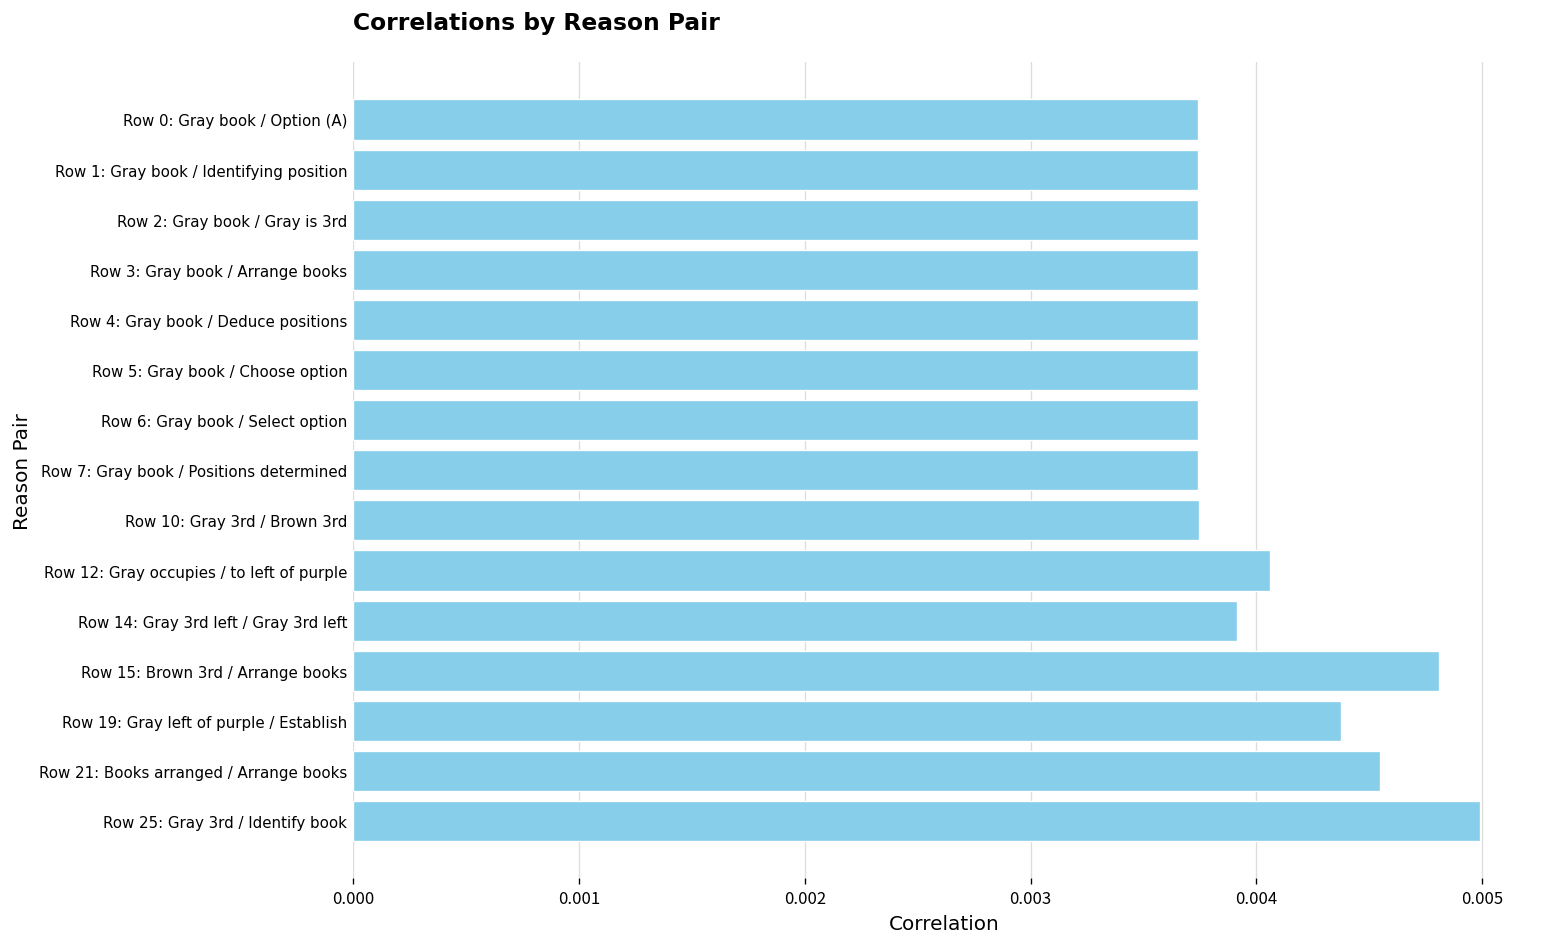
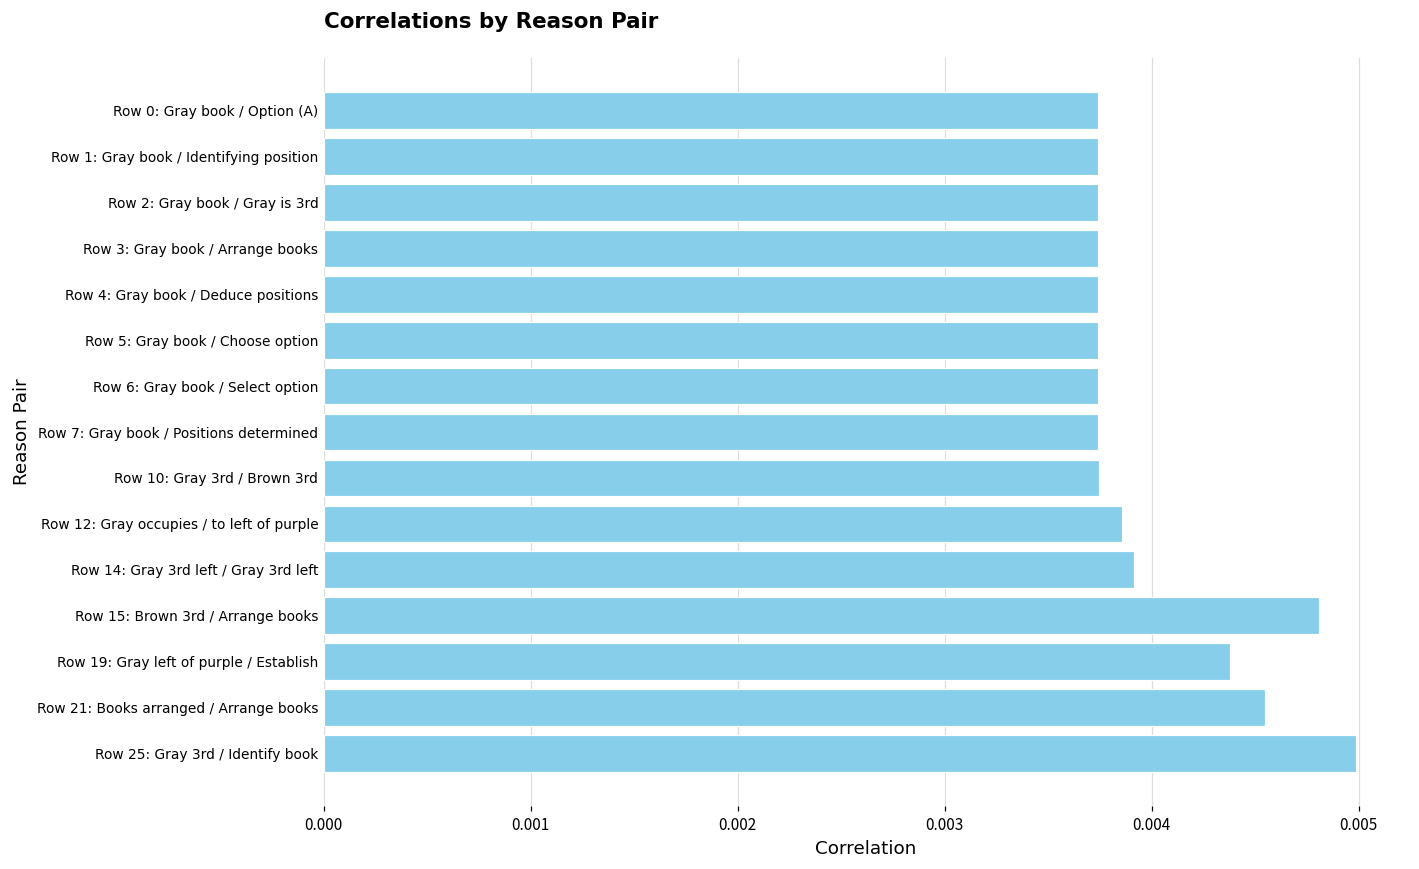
  {
    "Row 0: Gray book / Option (A)": 0.00374,
    "Row 1: Gray book / Identifying position": 0.00374,
    "Row 2: Gray book / Gray is 3rd": 0.00374,
    "Row 3: Gray book / Arrange books": 0.00374,
    "Row 4: Gray book / Deduce positions": 0.00374,
    "Row 5: Gray book / Choose option": 0.00374,
    "Row 6: Gray book / Select option": 0.00374,
    "Row 7: Gray book / Positions determined": 0.00374,
    "Row 10: Gray 3rd / Brown 3rd": 0.00375,
-   "Row 12: Gray occupies / to left of purple": 0.00406,
+   "Row 12: Gray occupies / to left of purple": 0.00385,
    "Row 14: Gray 3rd left / Gray 3rd left": 0.00391,
    "Row 15: Brown 3rd / Arrange books": 0.00481,
    "Row 19: Gray left of purple / Establish": 0.00438,
    "Row 21: Books arranged / Arrange books": 0.00455,
    "Row 25: Gray 3rd / Identify book": 0.00499
  }
